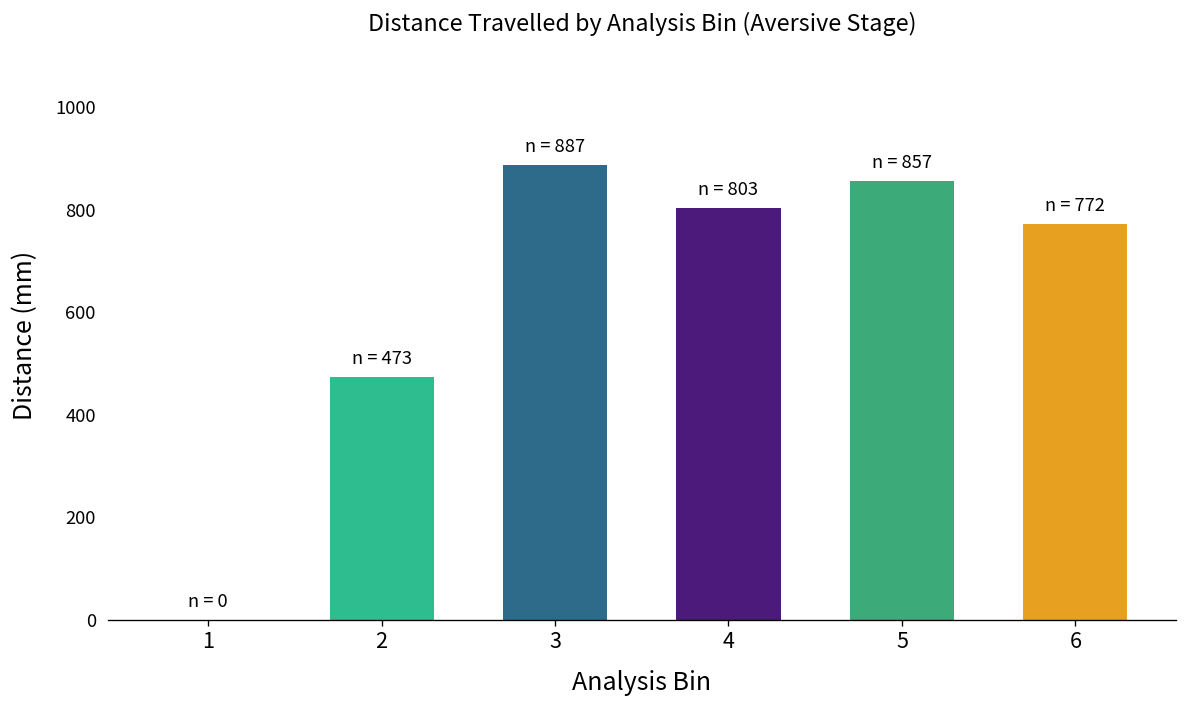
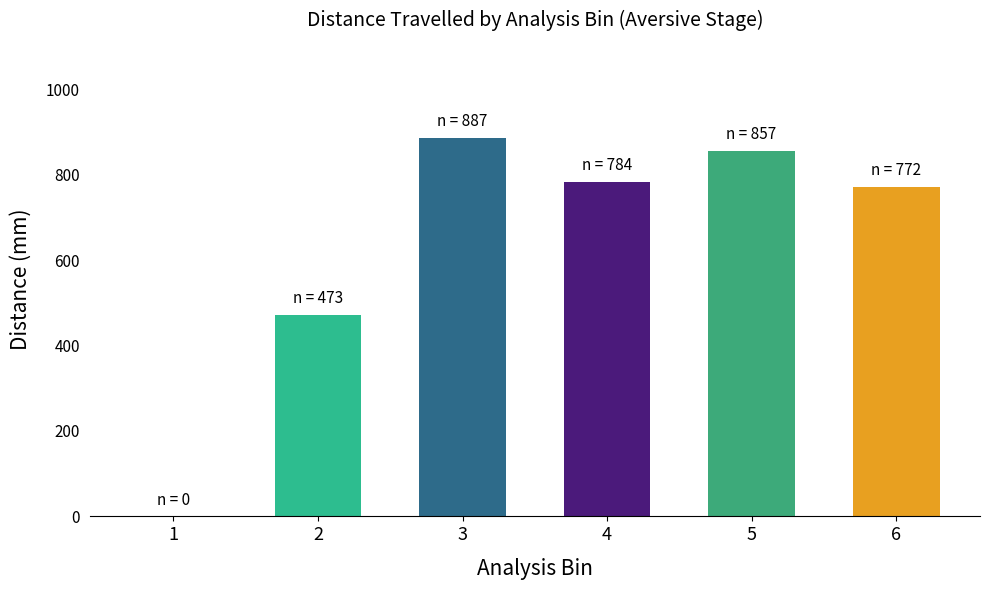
  {
    "1": 0,
    "2": 473,
    "3": 887,
-   "4": 803,
+   "4": 784,
    "5": 857,
    "6": 772
  }
